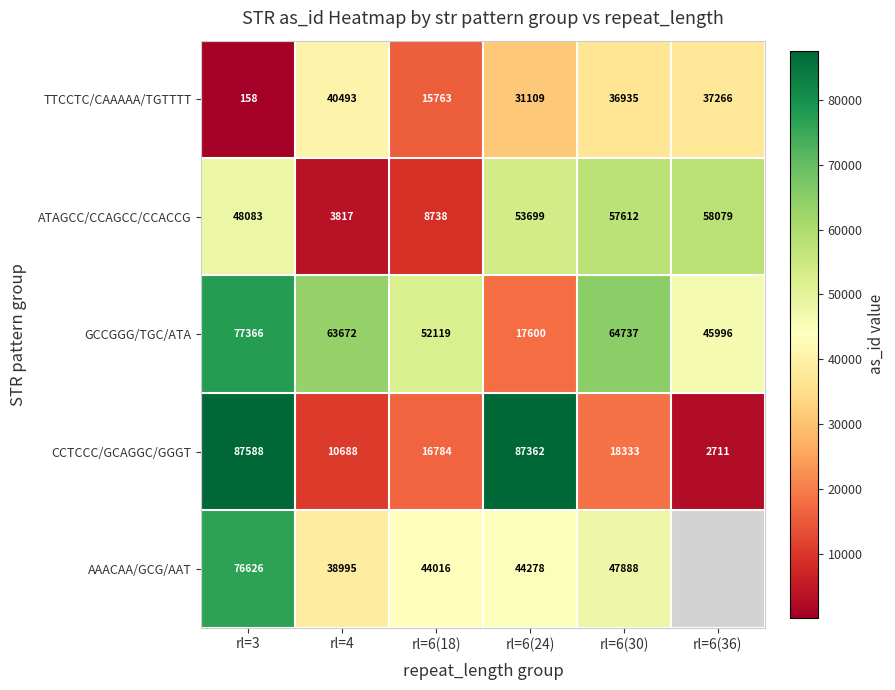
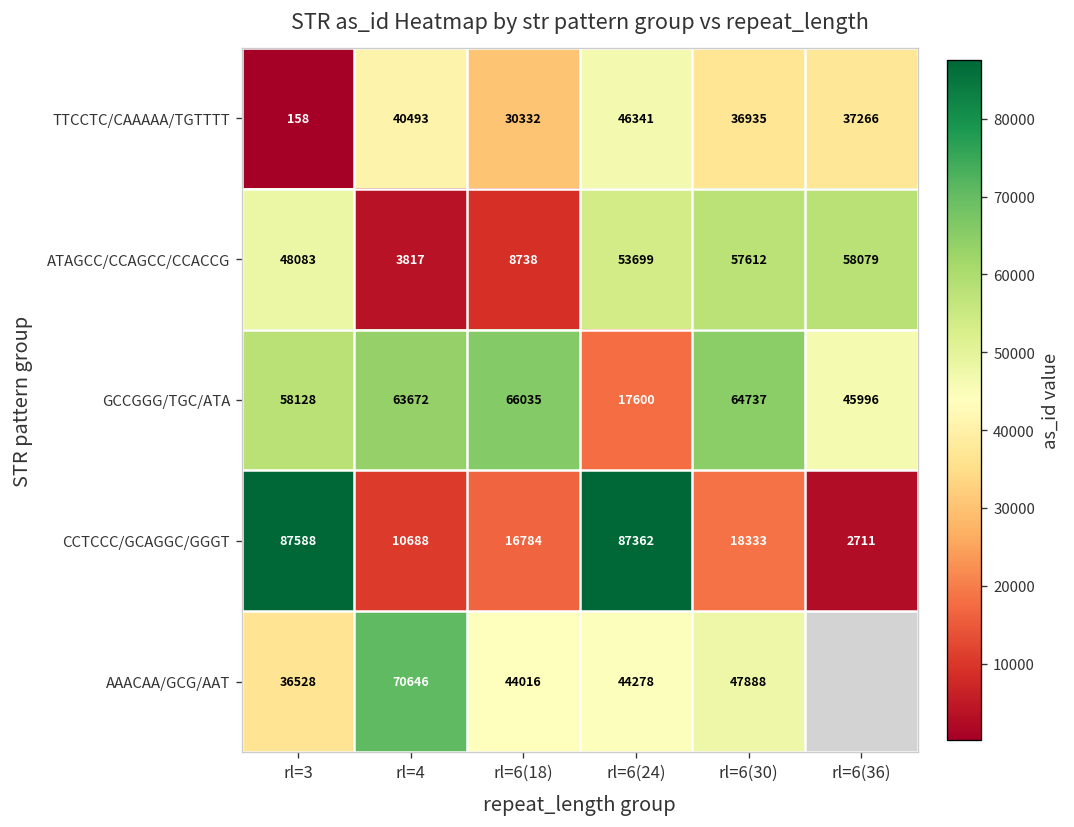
  {
    "TTCCTC/CAAAAA/TGTTTT": {
      "rl=3": 158,
      "rl=4": 40493,
-     "rl=6(18)": 15763,
-     "rl=6(24)": 31109,
+     "rl=6(18)": 30332,
+     "rl=6(24)": 46341,
      "rl=6(30)": 36935,
      "rl=6(36)": 37266
    },
    "ATAGCC/CCAGCC/CCACCG": {
      "rl=3": 48083,
      "rl=4": 3817,
      "rl=6(18)": 8738,
      "rl=6(24)": 53699,
      "rl=6(30)": 57612,
      "rl=6(36)": 58079
    },
    "GCCGGG/TGC/ATA": {
-     "rl=3": 77366,
+     "rl=3": 58128,
      "rl=4": 63672,
-     "rl=6(18)": 52119,
+     "rl=6(18)": 66035,
      "rl=6(24)": 17600,
      "rl=6(30)": 64737,
      "rl=6(36)": 45996
    },
    "CCTCCC/GCAGGC/GGGT": {
      "rl=3": 87588,
      "rl=4": 10688,
      "rl=6(18)": 16784,
      "rl=6(24)": 87362,
      "rl=6(30)": 18333,
      "rl=6(36)": 2711
    },
    "AAACAA/GCG/AAT": {
-     "rl=3": 76626,
-     "rl=4": 38995,
+     "rl=3": 36528,
+     "rl=4": 70646,
      "rl=6(18)": 44016,
      "rl=6(24)": 44278,
      "rl=6(30)": 47888
    }
  }
